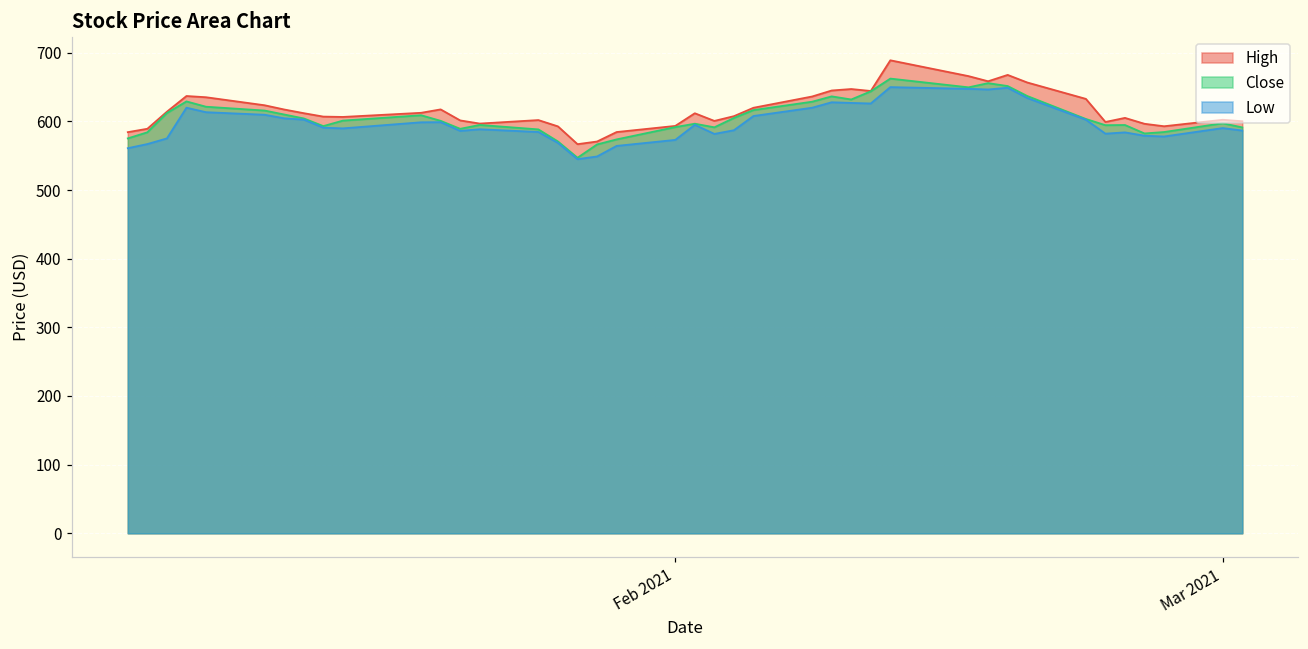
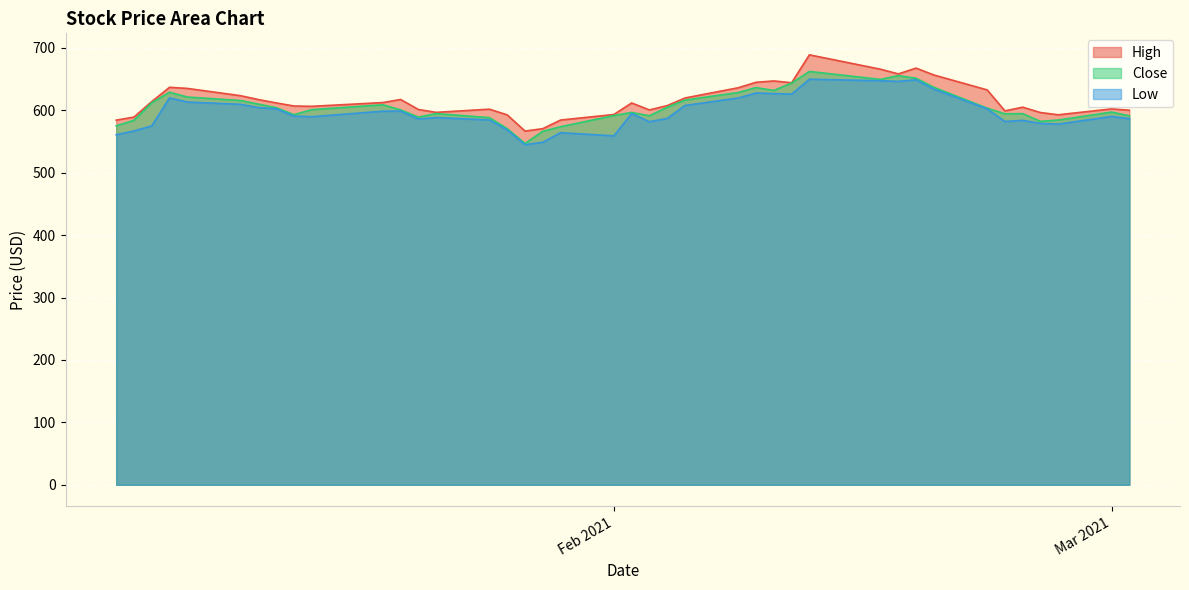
  {
    "High": {
      "Mar 2021": 600
    },
    "Close": {
      "Mar 2021": 600
    },
    "Low": {
-     "Feb 2021": 570,
+     "Feb 2021": 560,
      "Mar 2021": 590
    }
  }
